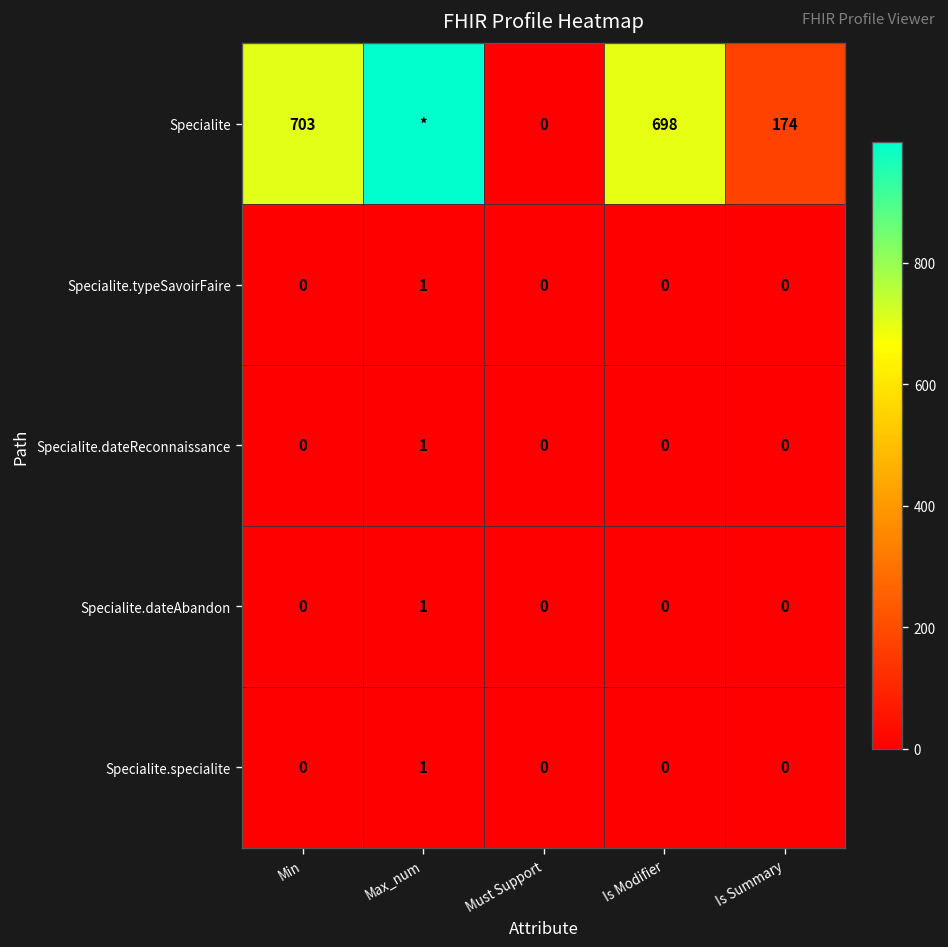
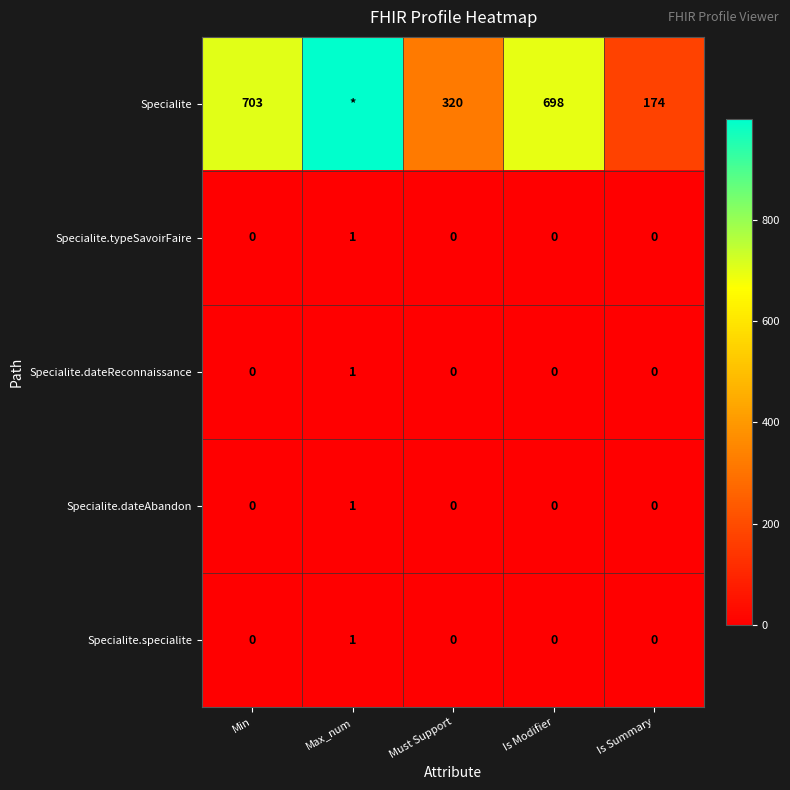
  {
    "Specialite": {
      "Min": 703,
-     "Must Support": 0,
+     "Must Support": 320,
      "Is Modifier": 698,
      "Is Summary": 174
    },
    "Specialite.typeSavoirFaire": {
      "Min": 0,
      "Max_num": 1,
      "Must Support": 0,
      "Is Modifier": 0,
      "Is Summary": 0
    },
    "Specialite.dateReconnaissance": {
      "Min": 0,
      "Max_num": 1,
      "Must Support": 0,
      "Is Modifier": 0,
      "Is Summary": 0
    },
    "Specialite.dateAbandon": {
      "Min": 0,
      "Max_num": 1,
      "Must Support": 0,
      "Is Modifier": 0,
      "Is Summary": 0
    },
    "Specialite.specialite": {
      "Min": 0,
      "Max_num": 1,
      "Must Support": 0,
      "Is Modifier": 0,
      "Is Summary": 0
    }
  }
